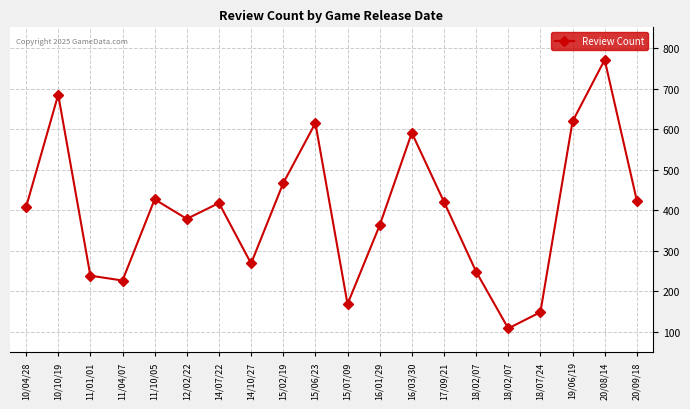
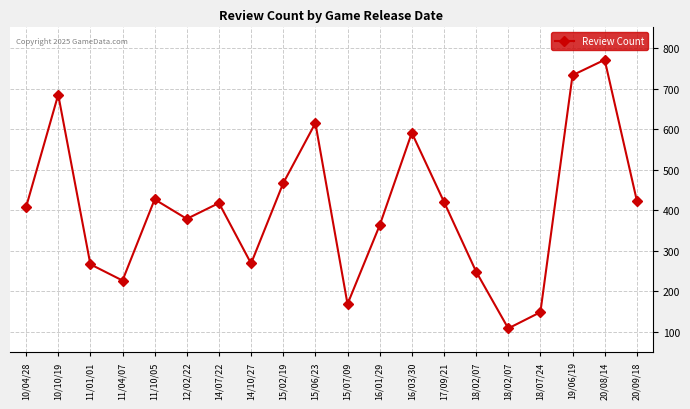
  {
    "10/04/28": 410,
    "10/10/19": 690,
-   "11/01/01": 240,
+   "11/01/01": 270,
    "11/04/07": 230,
    "11/10/05": 430,
    "12/02/22": 380,
    "14/07/22": 420,
    "14/10/27": 270,
    "15/02/19": 470,
    "15/06/23": 620,
    "15/07/09": 170,
    "16/01/29": 360,
    "16/03/30": 590,
    "17/09/21": 420,
    "18/07/24": 150,
-   "19/06/19": 620,
+   "19/06/19": 730,
    "20/08/14": 770,
    "20/09/18": 420
  }
